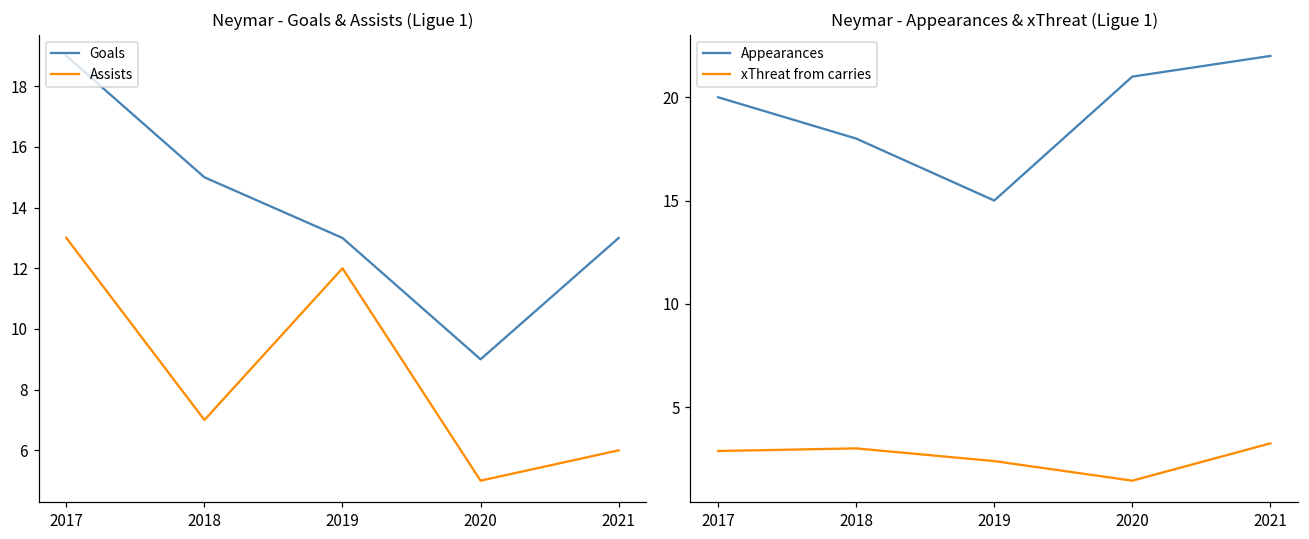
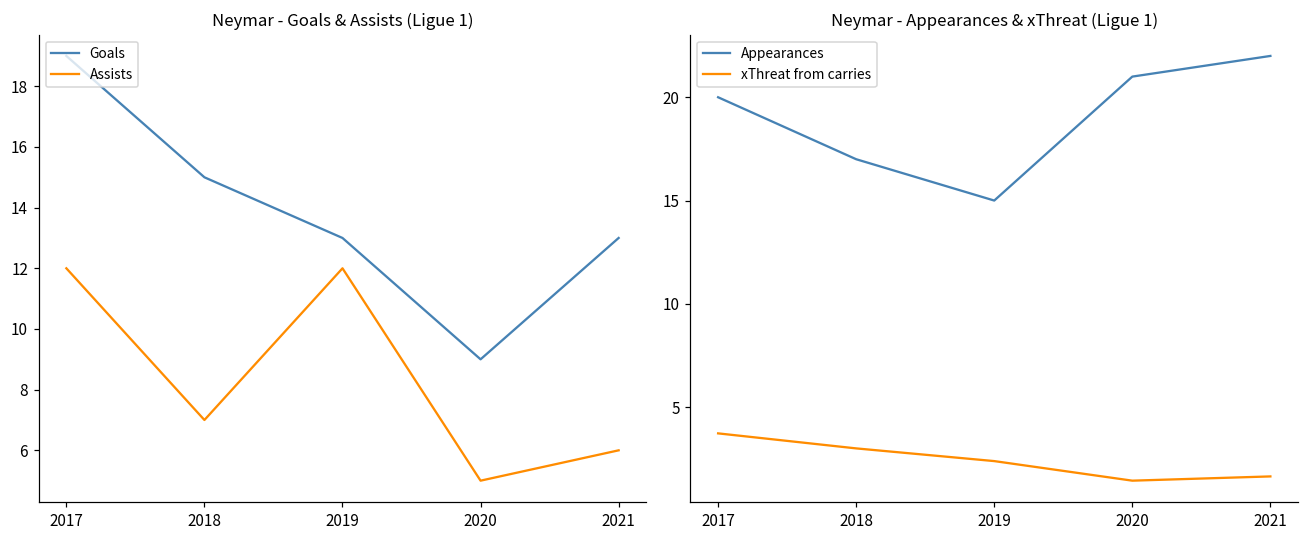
  {
    "Neymar - Goals & Assists (Ligue 1)": {
      "Goals": {
        "2018": 15,
        "2019": 13,
        "2020": 9,
        "2021": 13
      },
      "Assists": {
-       "2017": 13,
+       "2017": 12,
        "2018": 7,
        "2019": 12,
        "2020": 5,
        "2021": 6
      }
    },
    "Neymar - Appearances & xThreat (Ligue 1)": {
      "Appearances": {
        "2017": 20,
-       "2018": 18,
+       "2018": 17,
        "2019": 15,
        "2020": 21,
        "2021": 22
      },
      "xThreat from carries": {
-       "2017": 2.9,
+       "2017": 3.7,
        "2018": 3.0,
        "2019": 2.4,
        "2020": 1.4,
-       "2021": 3.2
+       "2021": 1.6
      }
    }
  }
